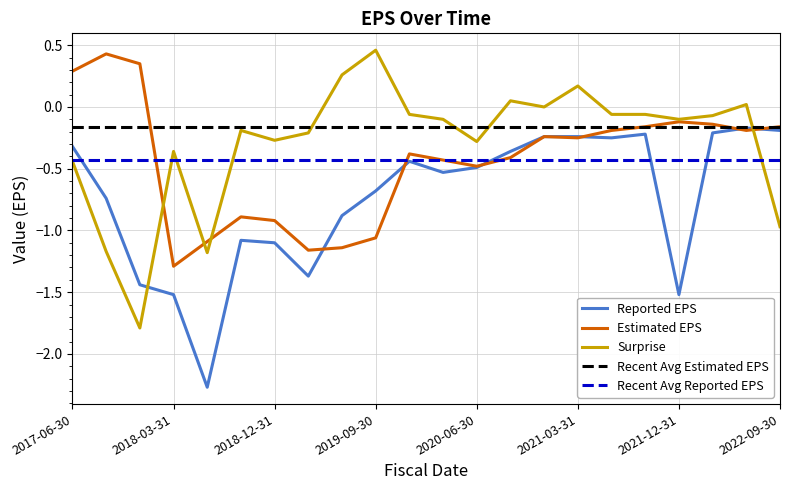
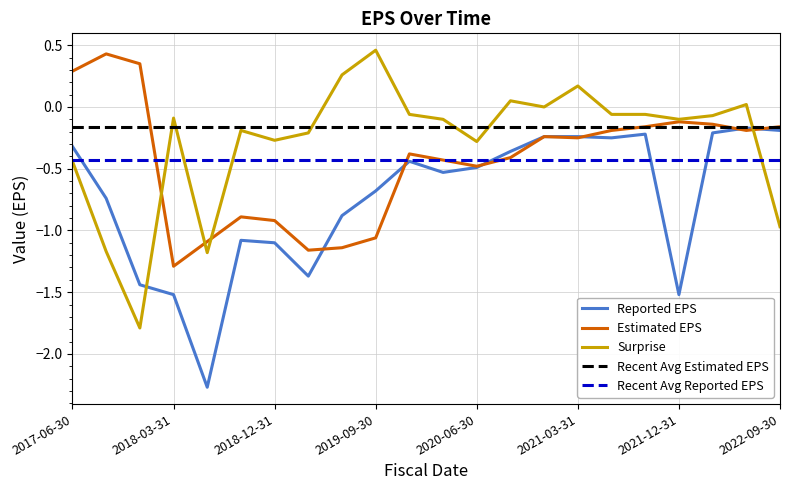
  {
    "Reported EPS": {
      "2017-06-30": -0.32,
      "2018-03-31": -1.52,
      "2018-12-31": -1.10,
      "2019-09-30": -0.68,
      "2021-12-31": -1.52,
      "2022-09-30": -0.19
    },
    "Estimated EPS": {
      "2017-06-30": 0.29,
      "2018-03-31": -1.29,
      "2018-12-31": -0.92,
      "2019-09-30": -1.06,
      "2022-09-30": -0.16
    },
    "Surprise": {
      "2017-06-30": -0.44,
-     "2018-03-31": -0.36,
+     "2018-03-31": -0.09,
      "2018-12-31": -0.27,
      "2019-09-30": 0.46,
      "2020-06-30": -0.28,
      "2021-03-31": 0.17,
      "2022-09-30": -0.97
    }
  }
